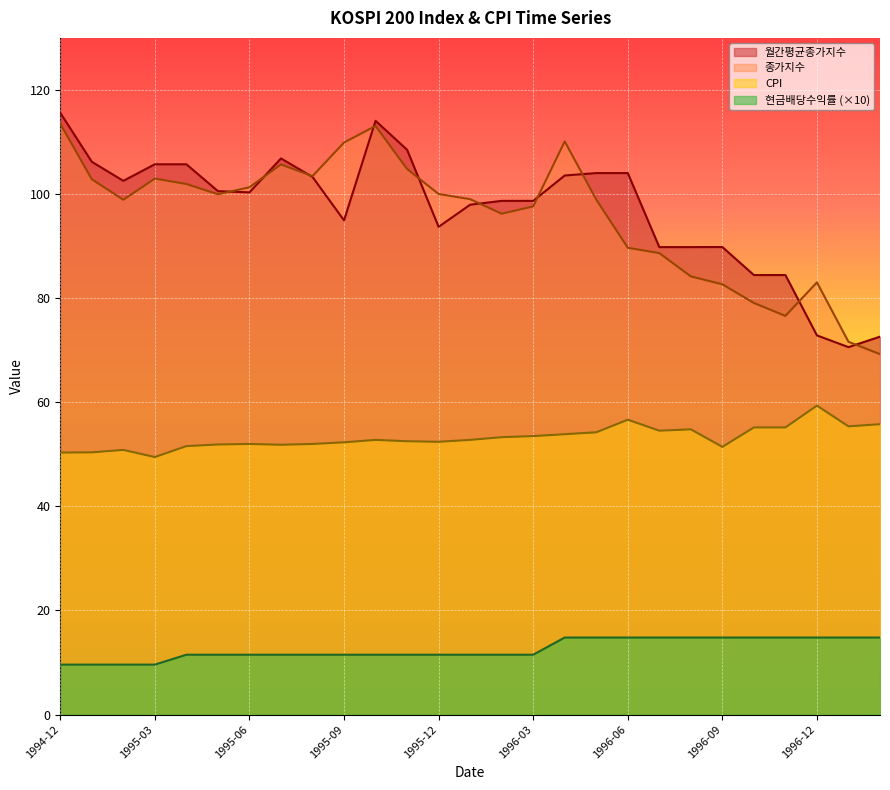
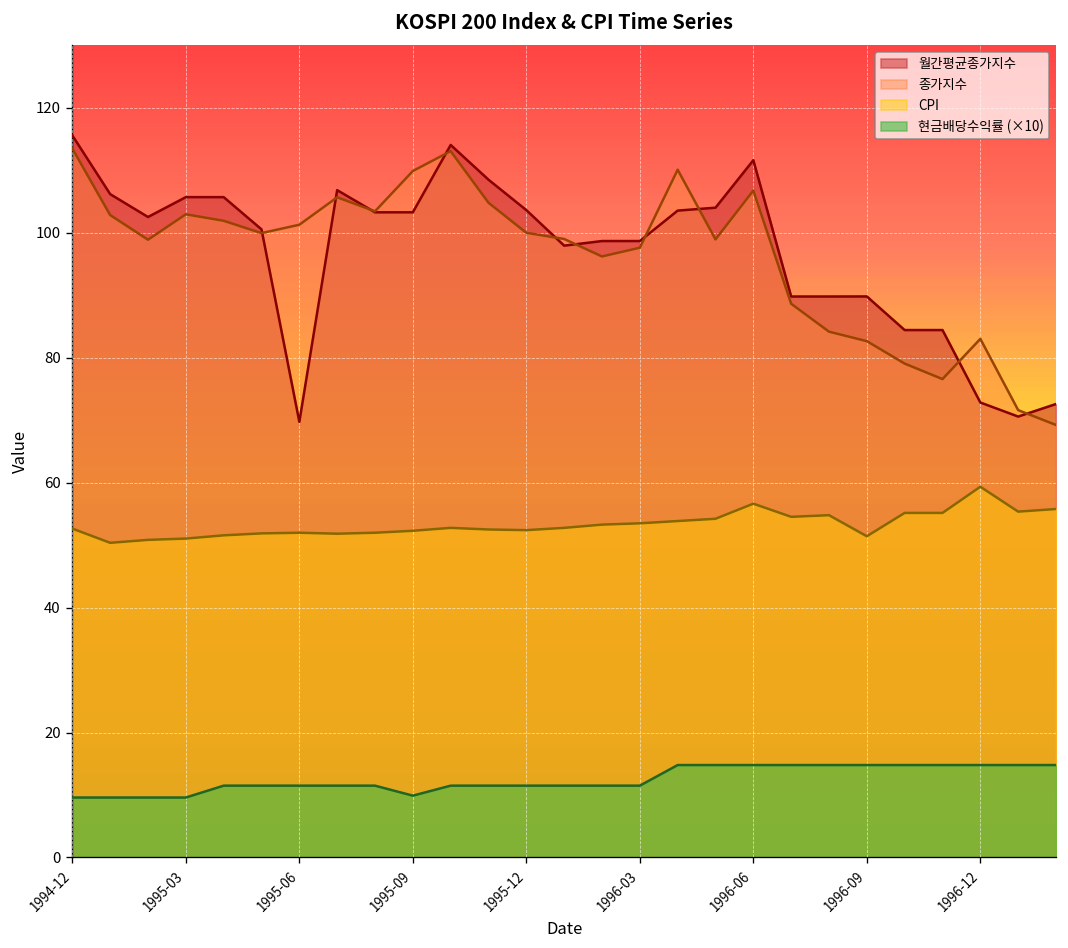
  {
    "월간평균종가지수": {
      "1994-12": 116,
      "1995-03": 106,
-     "1995-06": 100,
-     "1995-09": 95,
-     "1995-12": 94,
+     "1995-06": 70,
+     "1995-09": 103,
+     "1995-12": 104,
      "1996-03": 99,
-     "1996-06": 104,
+     "1996-06": 112,
      "1996-09": 90,
      "1996-12": 73
    },
    "종가지수": {
      "1994-12": 114,
      "1995-03": 103,
      "1995-06": 101,
      "1995-09": 110,
      "1995-12": 100,
      "1996-03": 98,
-     "1996-06": 90,
+     "1996-06": 107,
      "1996-09": 83,
      "1996-12": 83
    },
    "CPI": {
-     "1994-12": 50,
-     "1995-03": 49,
+     "1994-12": 53,
+     "1995-03": 51,
      "1995-06": 52,
      "1995-09": 52,
      "1995-12": 52,
      "1996-03": 53,
      "1996-06": 57,
      "1996-09": 51,
      "1996-12": 59
    },
    "현금배당수익률 (×10)": {
      "1994-12": 10,
      "1995-03": 10,
      "1995-06": 12,
-     "1995-09": 12,
+     "1995-09": 10,
      "1995-12": 12,
      "1996-03": 12,
      "1996-06": 15,
      "1996-09": 15,
      "1996-12": 15
    }
  }
